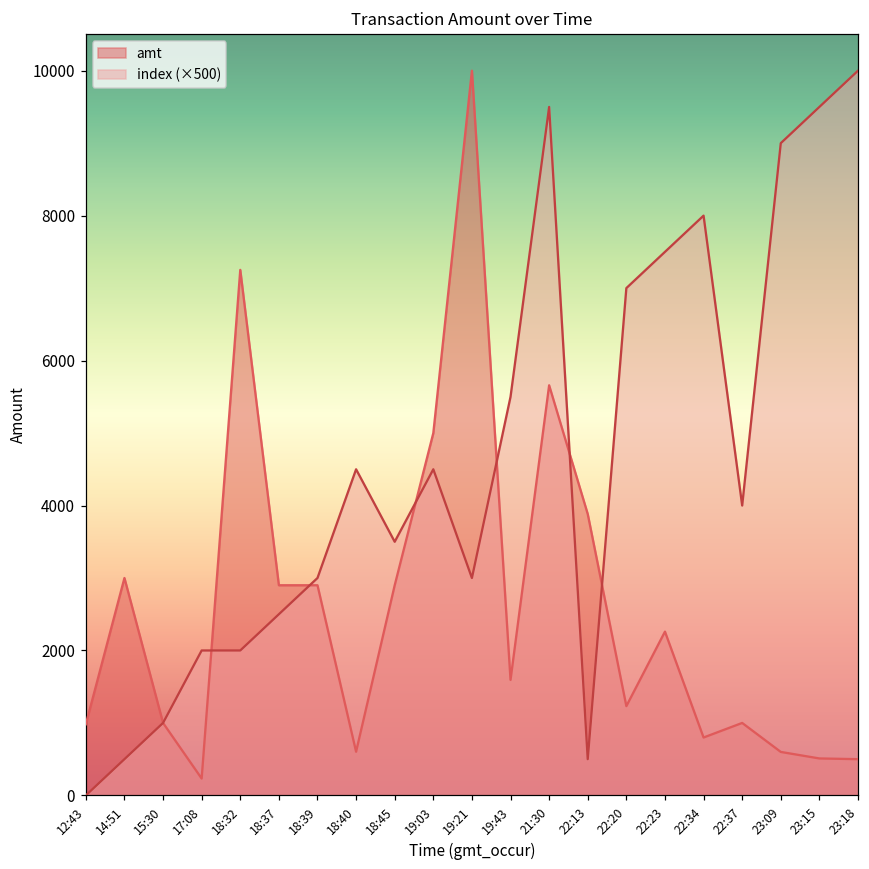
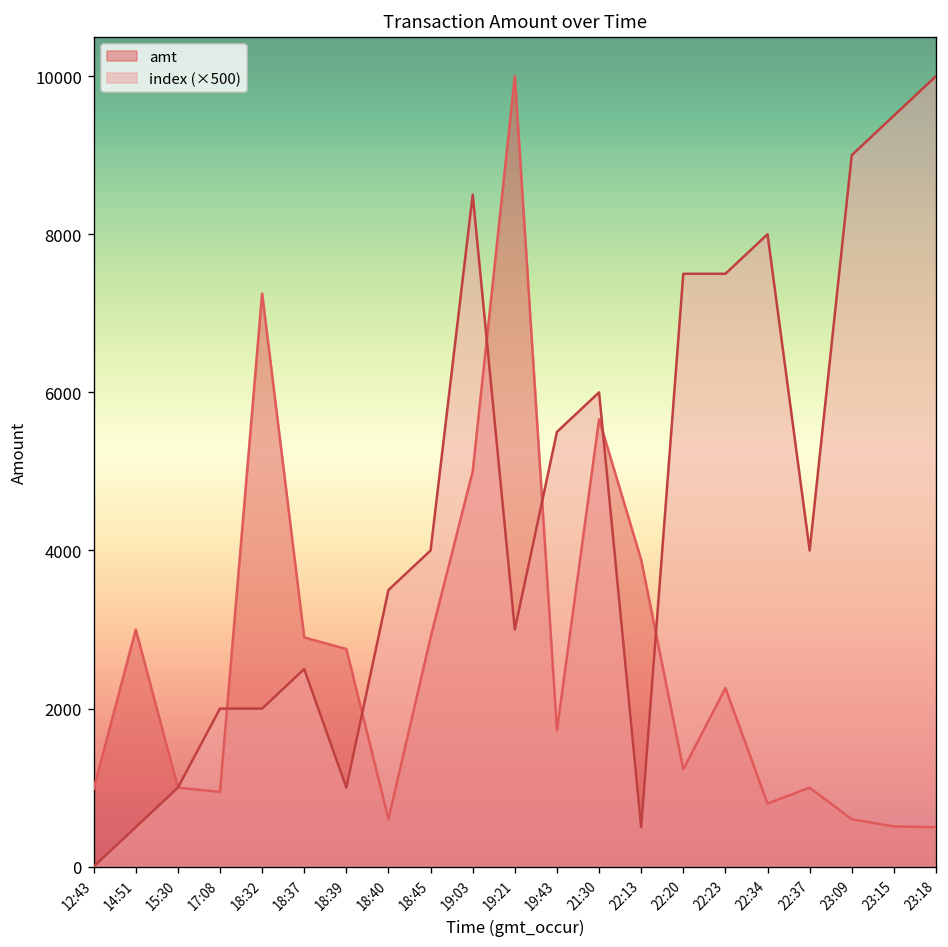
  {
    "amt": {
      "12:43": 1000,
      "14:51": 3000,
-     "17:08": 200,
+     "17:08": 900,
      "18:32": 7300,
      "18:37": 2900,
-     "18:39": 2900,
+     "18:39": 2800,
      "18:40": 600,
      "18:45": 2900,
      "19:03": 5000,
      "19:21": 10000,
-     "19:43": 1600,
+     "19:43": 1700,
      "21:30": 5700,
      "22:13": 3900,
      "22:20": 1200,
      "22:23": 2300,
      "22:34": 800,
      "22:37": 1000,
      "23:09": 600,
      "23:15": 500,
      "23:18": 500
    },
    "index (×500)": {
      "12:43": 0,
      "14:51": 500,
      "17:08": 2000,
      "18:32": 2000,
      "18:37": 2500,
-     "18:39": 3000,
-     "18:40": 4500,
-     "18:45": 3500,
-     "19:03": 4500,
+     "18:39": 1000,
+     "18:40": 3500,
+     "18:45": 4000,
+     "19:03": 8500,
      "19:21": 3000,
      "19:43": 5500,
-     "21:30": 9500,
+     "21:30": 6000,
      "22:13": 500,
-     "22:20": 7000,
+     "22:20": 7500,
      "22:23": 7500,
      "22:34": 8000,
      "22:37": 4000,
      "23:09": 9000,
      "23:15": 9500,
      "23:18": 10000
    }
  }
